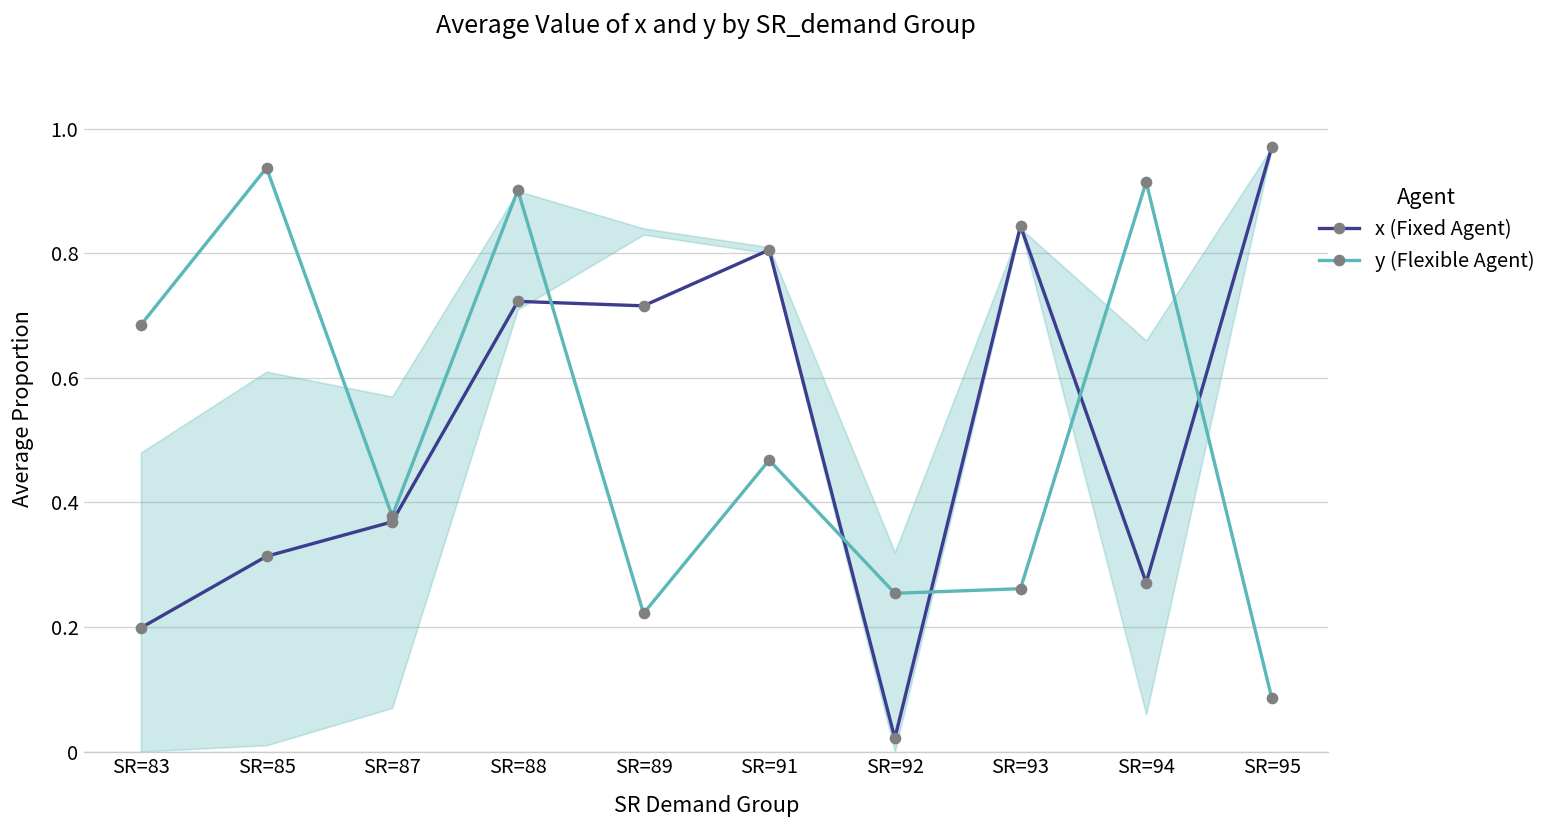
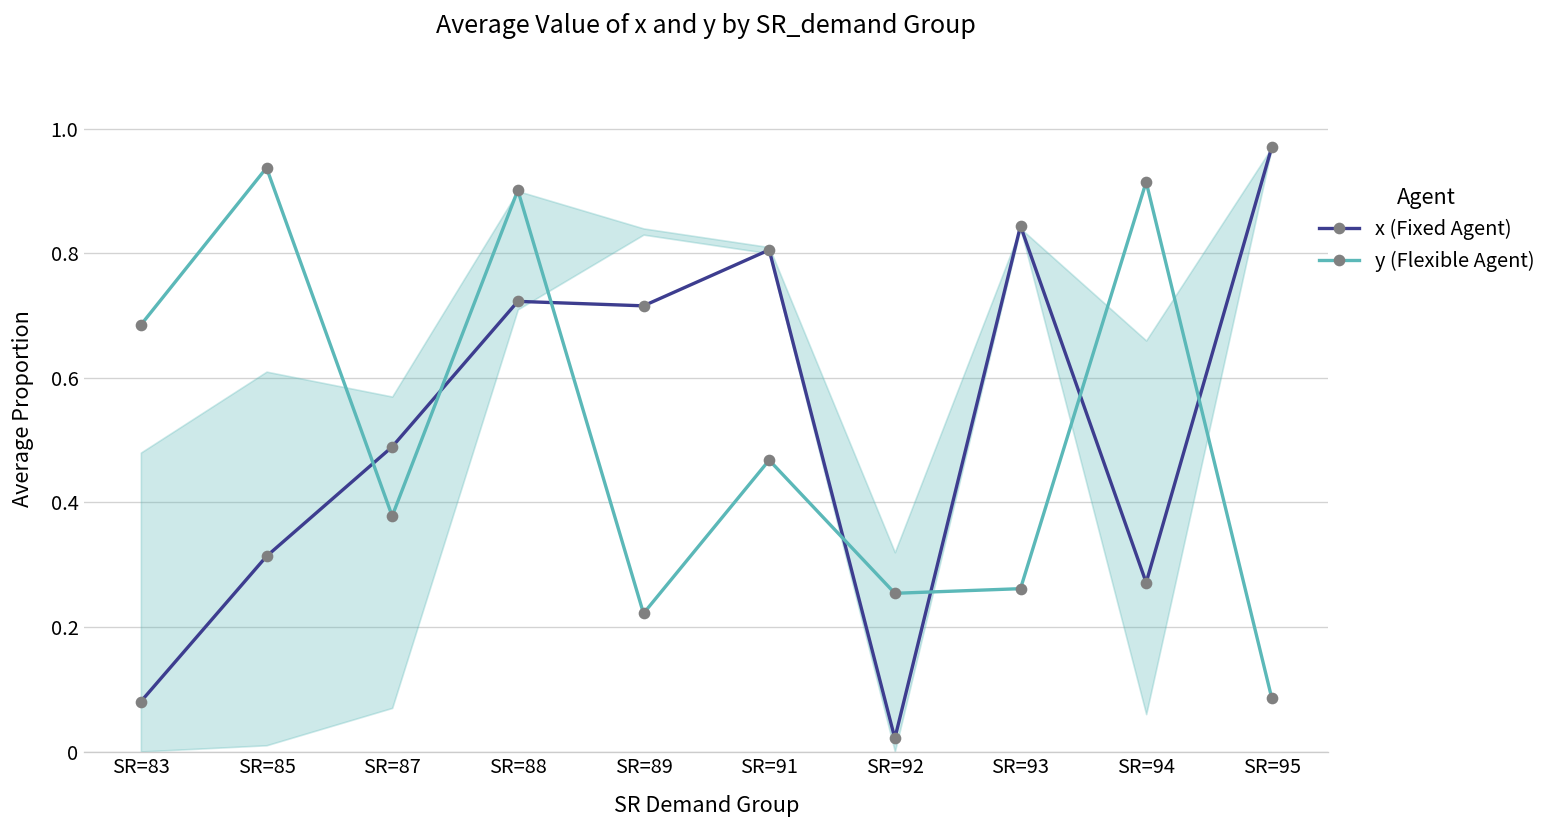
  {
    "x (Fixed Agent)": {
-     "SR=83": 0.20,
+     "SR=83": 0.08,
      "SR=85": 0.31,
-     "SR=87": 0.37,
+     "SR=87": 0.49,
      "SR=88": 0.72,
      "SR=89": 0.72,
      "SR=92": 0.02,
      "SR=94": 0.27
    }
  }
